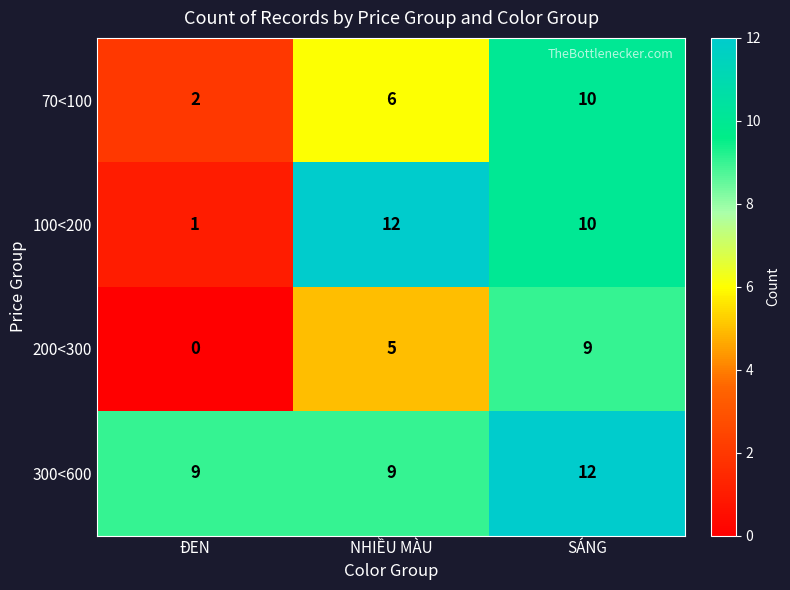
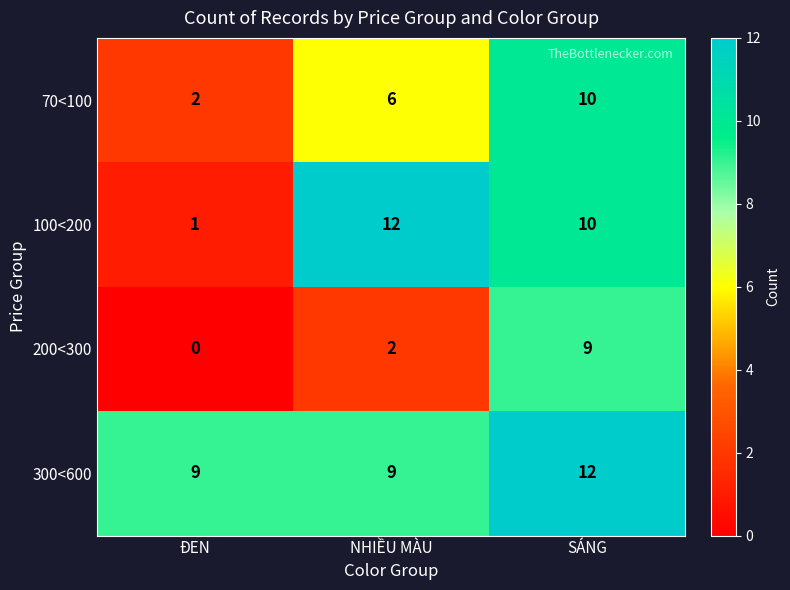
  {
    "70<100": {
      "ĐEN": 2,
      "NHIỀU MÀU": 6
    },
    "100<200": {
      "ĐEN": 1,
      "NHIỀU MÀU": 12,
      "SÁNG": 10
    },
    "200<300": {
      "ĐEN": 0,
-     "NHIỀU MÀU": 5,
+     "NHIỀU MÀU": 2,
      "SÁNG": 9
    },
    "300<600": {
      "ĐEN": 9,
      "NHIỀU MÀU": 9,
      "SÁNG": 12
    }
  }
